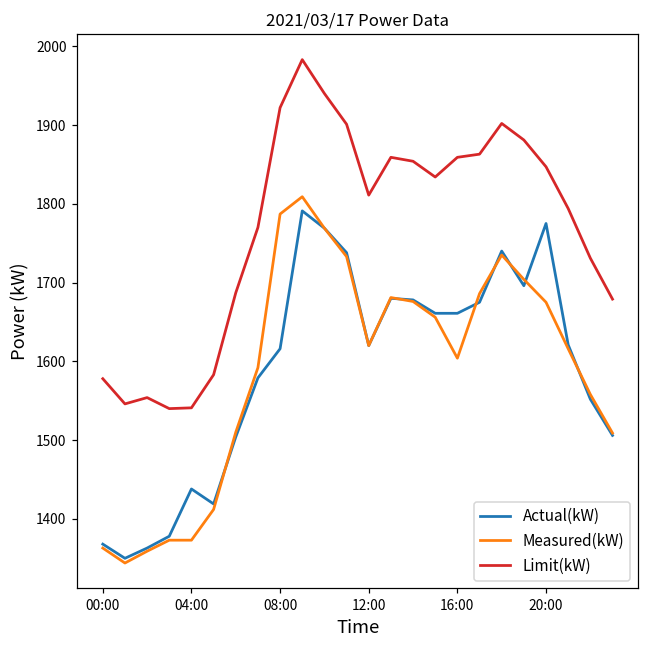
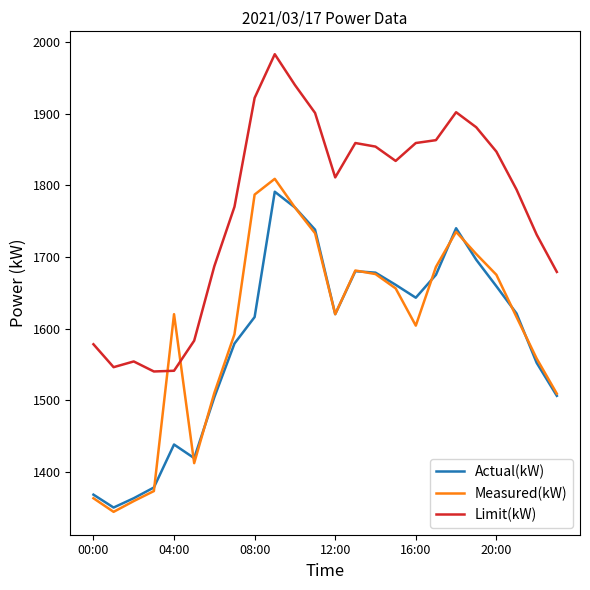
  {
    "Actual(kW)": {
      "00:00": 1370,
      "04:00": 1440,
      "08:00": 1620,
-     "16:00": 1660,
-     "20:00": 1780
+     "16:00": 1640,
+     "20:00": 1660
    },
    "Measured(kW)": {
      "00:00": 1360,
-     "04:00": 1370,
+     "04:00": 1620,
      "08:00": 1790,
      "16:00": 1600,
      "20:00": 1680
    },
    "Limit(kW)": {
      "00:00": 1580,
      "04:00": 1540,
      "08:00": 1920,
      "12:00": 1810,
      "16:00": 1860,
      "20:00": 1850
    }
  }
